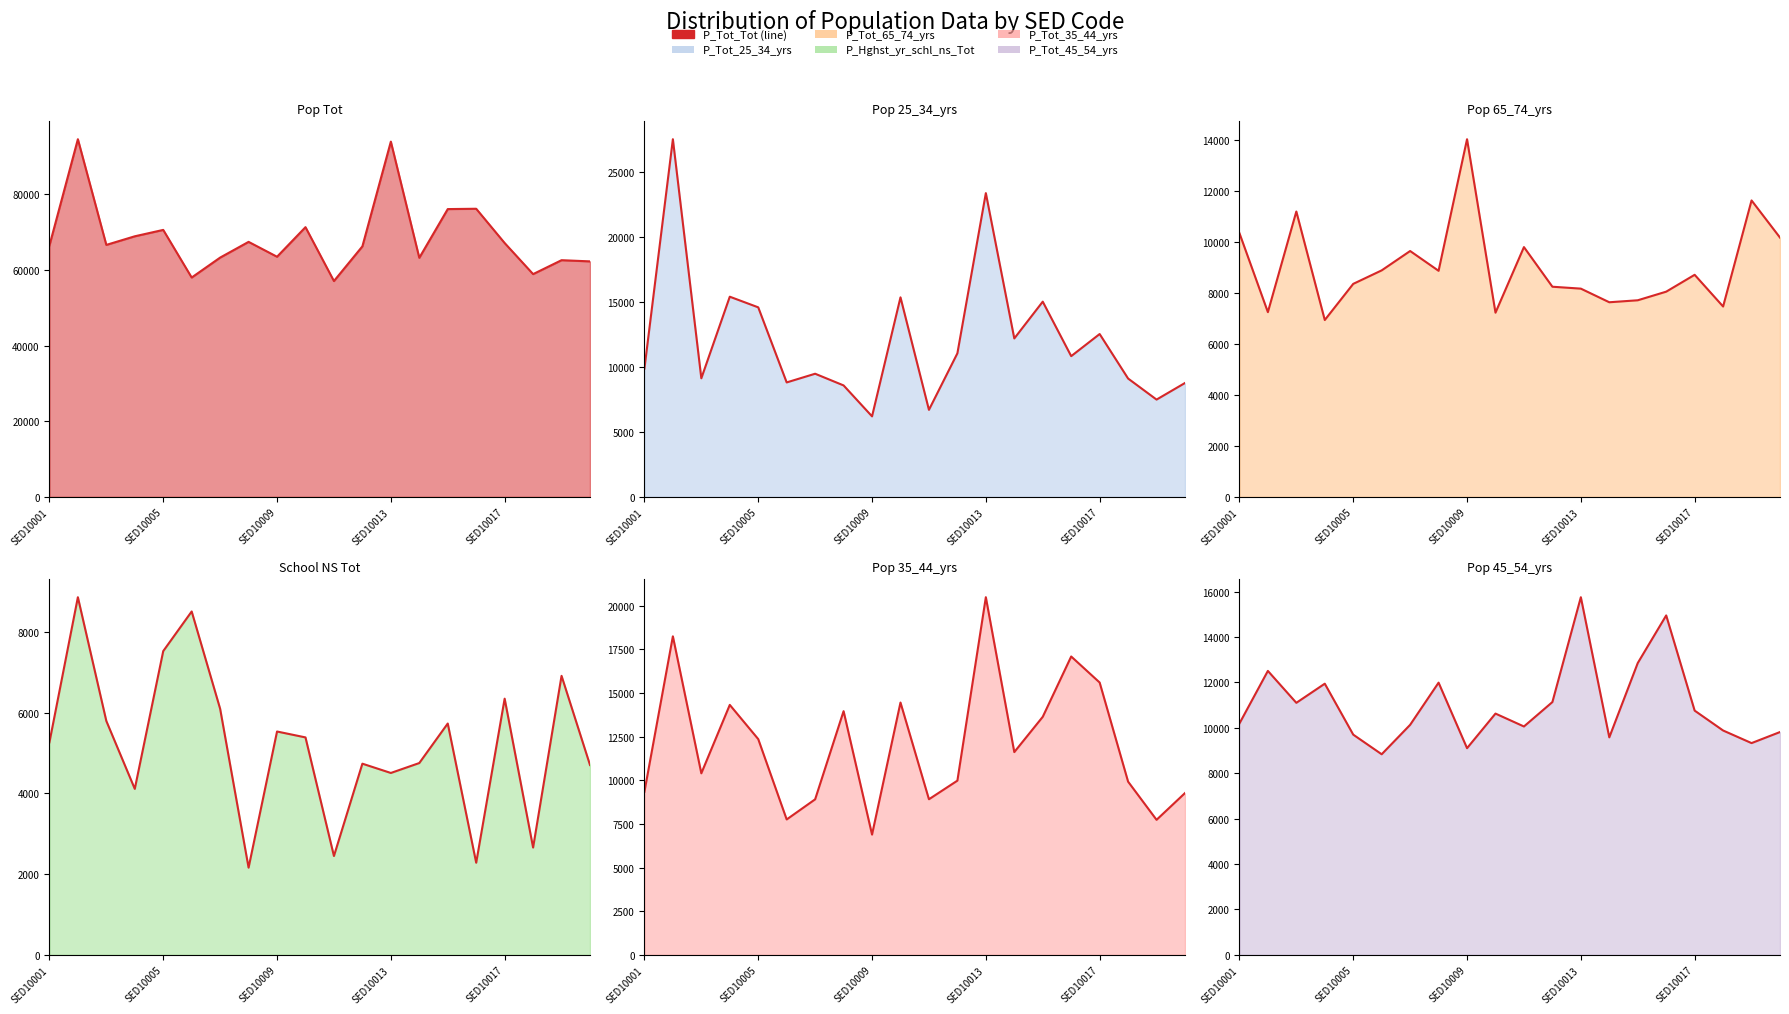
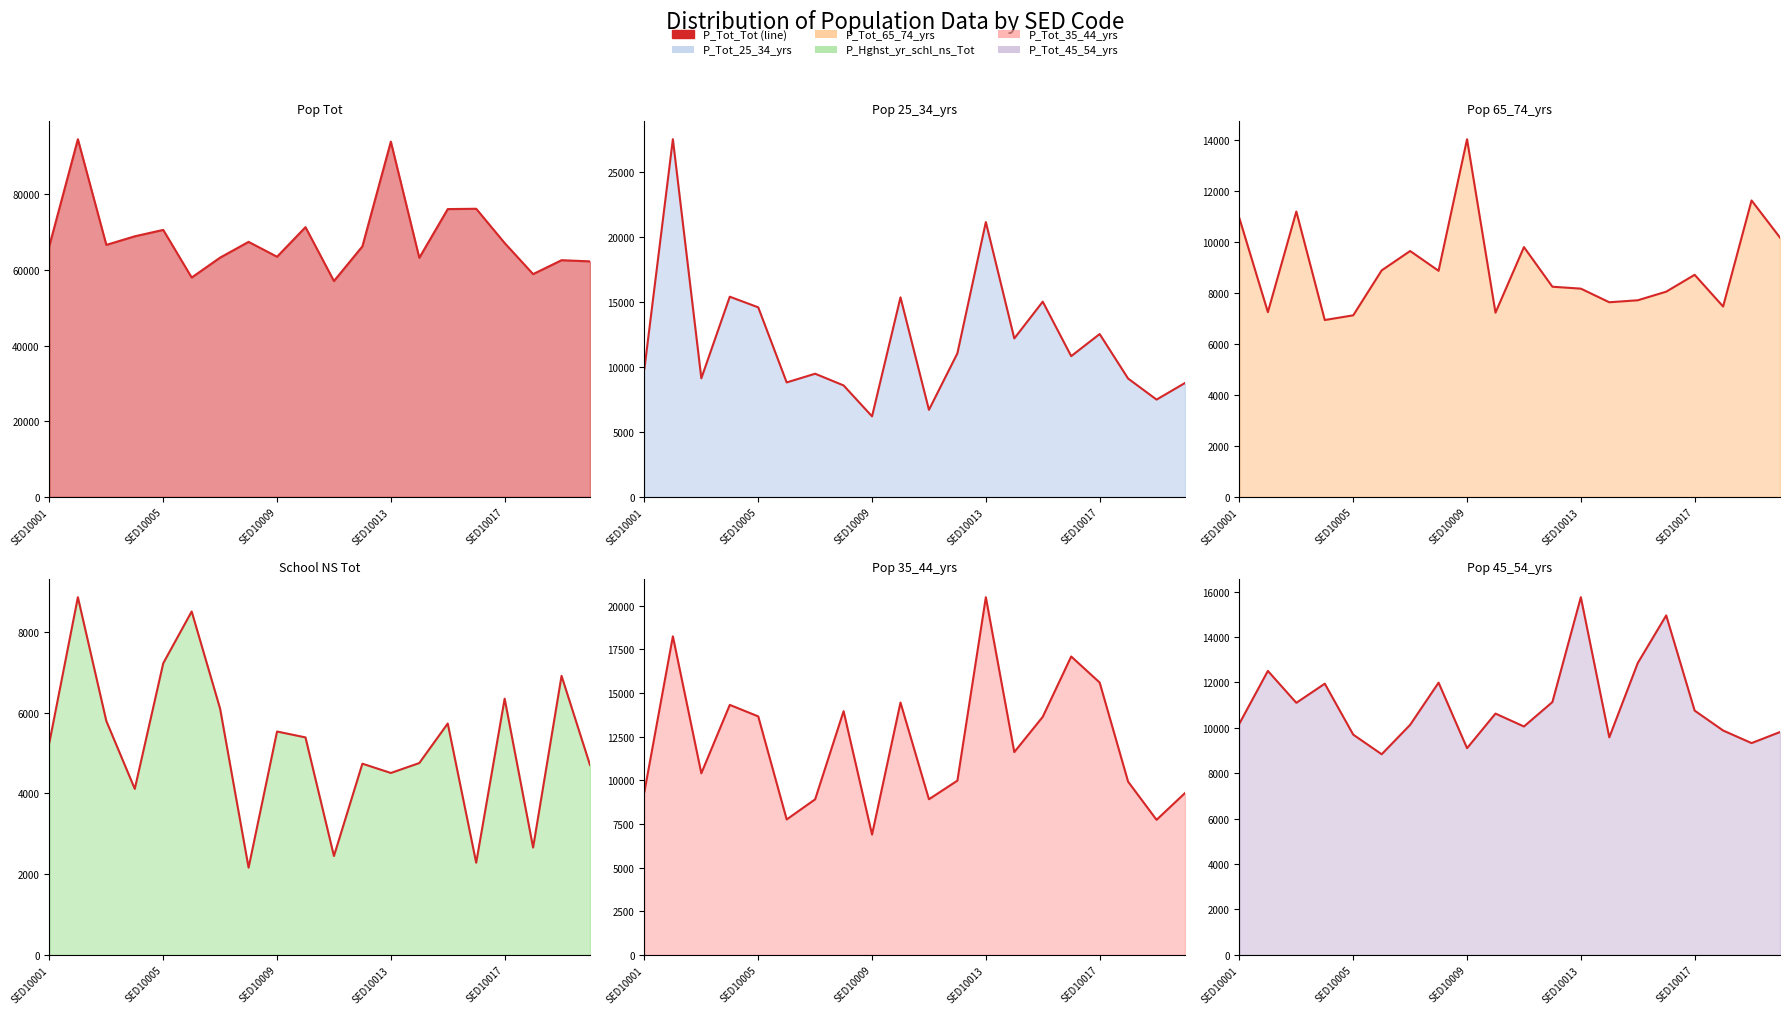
  {
    "Pop Tot": {
      "SED10001": 66000,
      "SED10005": 71000,
      "SED10009": 63000,
      "SED10013": 94000,
      "SED10017": 67000
    },
    "Pop 25_34_yrs": {
      "SED10001": 9900,
      "SED10005": 14600,
      "SED10009": 6200,
-     "SED10013": 23400,
+     "SED10013": 21200,
      "SED10017": 12500
    },
    "Pop 65_74_yrs": {
-     "SED10001": 10400,
-     "SED10005": 8400,
+     "SED10001": 10900,
+     "SED10005": 7100,
      "SED10009": 14000,
      "SED10013": 8200,
      "SED10017": 8700
    },
    "School NS Tot": {
      "SED10001": 5300,
-     "SED10005": 7500,
+     "SED10005": 7200,
      "SED10009": 5500,
      "SED10013": 4500,
      "SED10017": 6300
    },
    "Pop 35_44_yrs": {
      "SED10001": 9300,
-     "SED10005": 12400,
+     "SED10005": 13700,
      "SED10009": 6900,
      "SED10013": 20500,
      "SED10017": 15600
    },
    "Pop 45_54_yrs": {
      "SED10001": 10200,
      "SED10005": 9700,
      "SED10009": 9100,
      "SED10013": 15800,
      "SED10017": 10800
    }
  }
